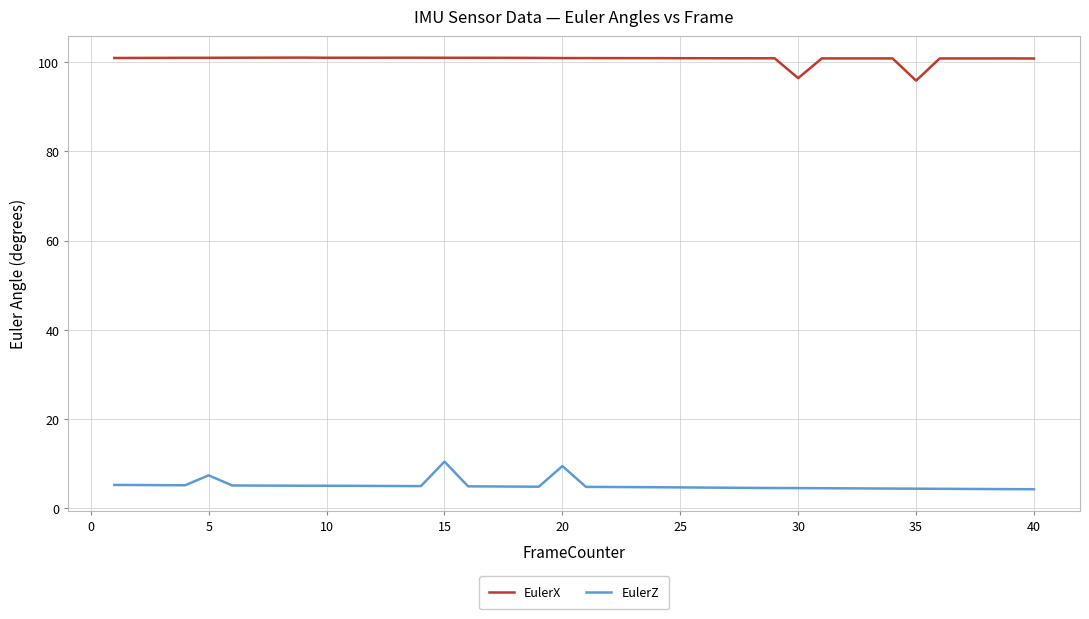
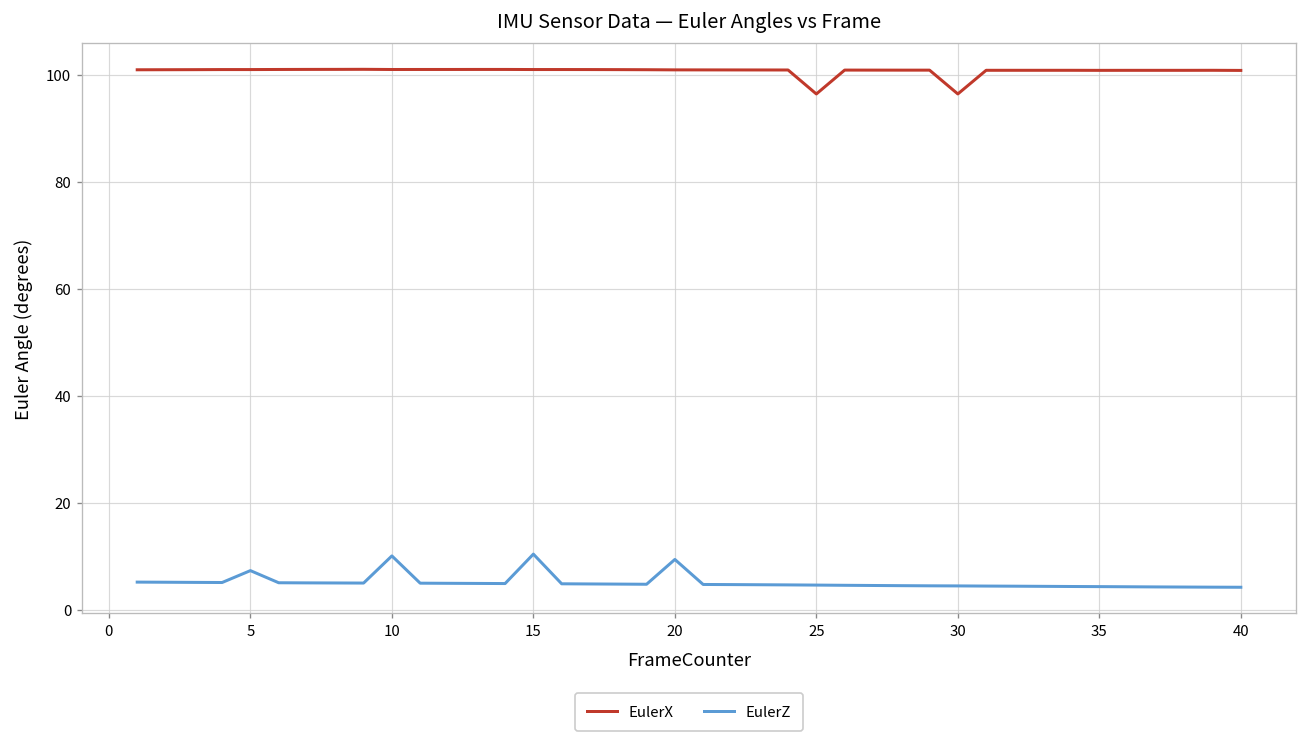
  {
    "EulerX": {
      "5": 101,
      "10": 101,
      "15": 101,
      "20": 101,
-     "25": 101,
+     "25": 96,
      "30": 96,
-     "35": 96,
+     "35": 101,
      "40": 101
    },
    "EulerZ": {
      "5": 7,
-     "10": 5,
+     "10": 10,
      "15": 10,
      "20": 9,
      "25": 5,
      "30": 4,
      "35": 4,
      "40": 4
    }
  }
